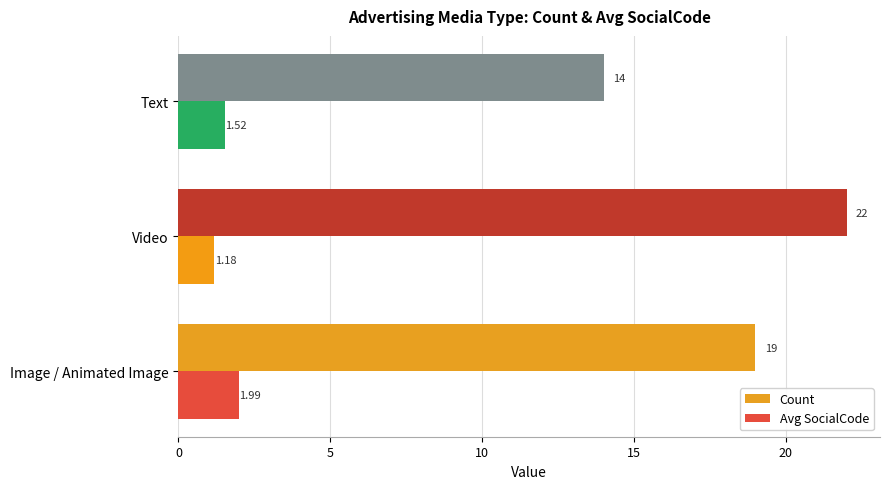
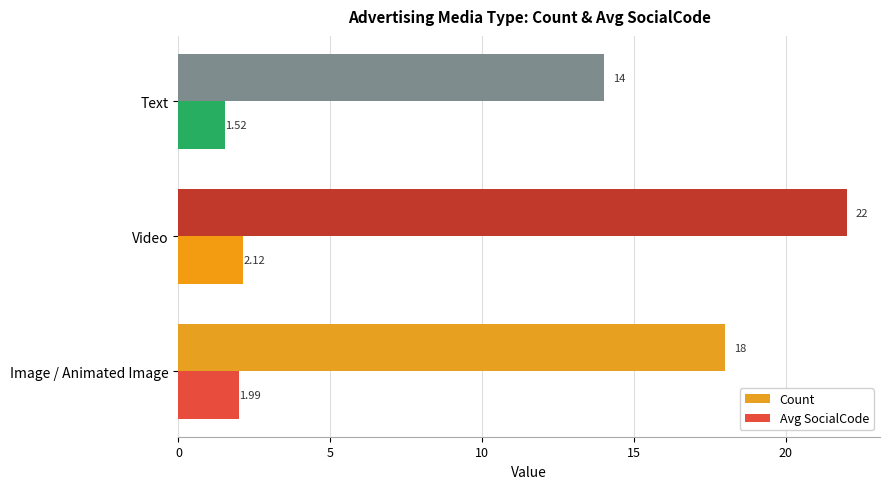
  {
    "Count": {
      "Text": 14,
      "Video": 22,
-     "Image / Animated Image": 19
+     "Image / Animated Image": 18
    },
    "Avg SocialCode": {
      "Text": 1.52,
-     "Video": 1.18,
+     "Video": 2.12,
      "Image / Animated Image": 1.99
    }
  }
